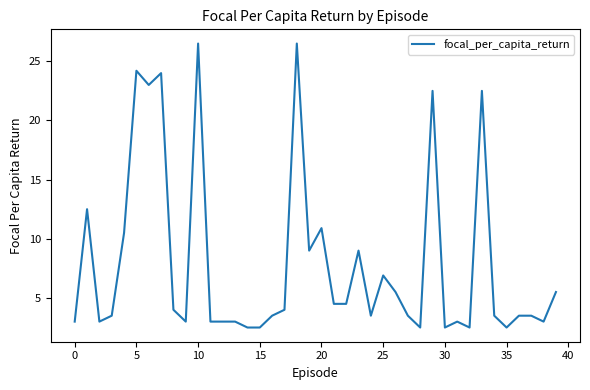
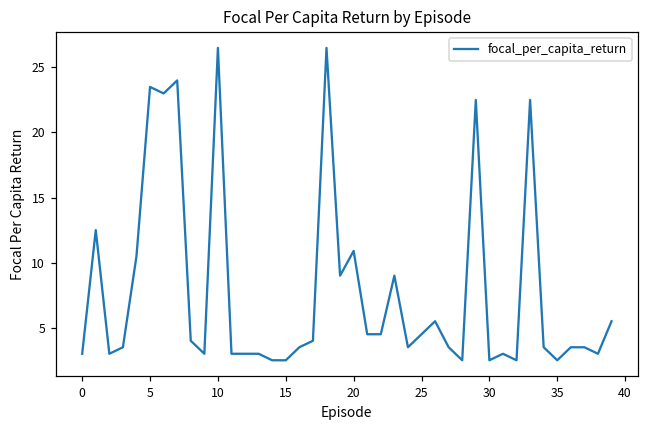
  {
    "0": 3.0,
-   "5": 24.2,
+   "5": 23.5,
    "10": 26.5,
    "15": 2.5,
    "20": 10.9,
-   "25": 6.9,
+   "25": 4.5,
    "30": 2.5,
    "35": 2.5
  }
